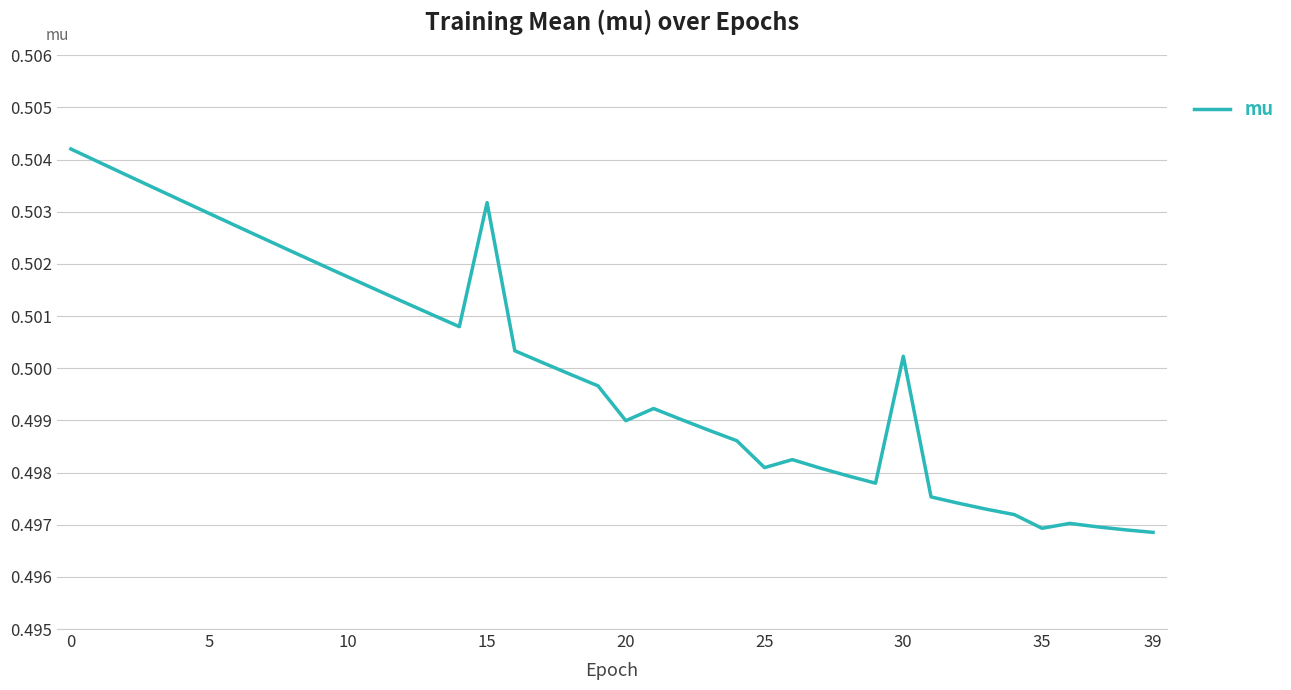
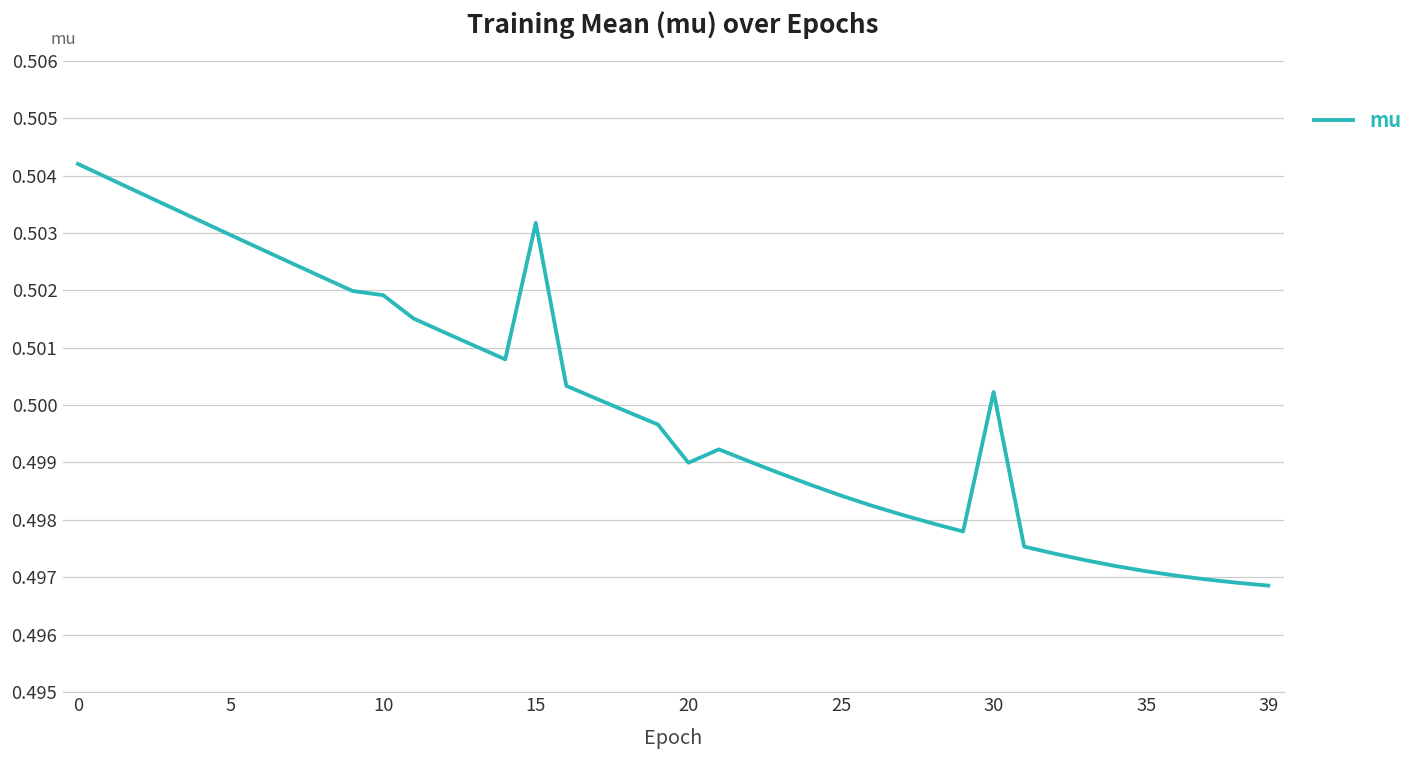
  {
    "0": 0.5042,
    "5": 0.5030,
-   "10": 0.5017,
+   "10": 0.5019,
    "15": 0.5032,
    "20": 0.4990,
-   "25": 0.4981,
+   "25": 0.4984,
    "30": 0.5002,
-   "35": 0.4969,
+   "35": 0.4971,
    "39": 0.4969
  }
